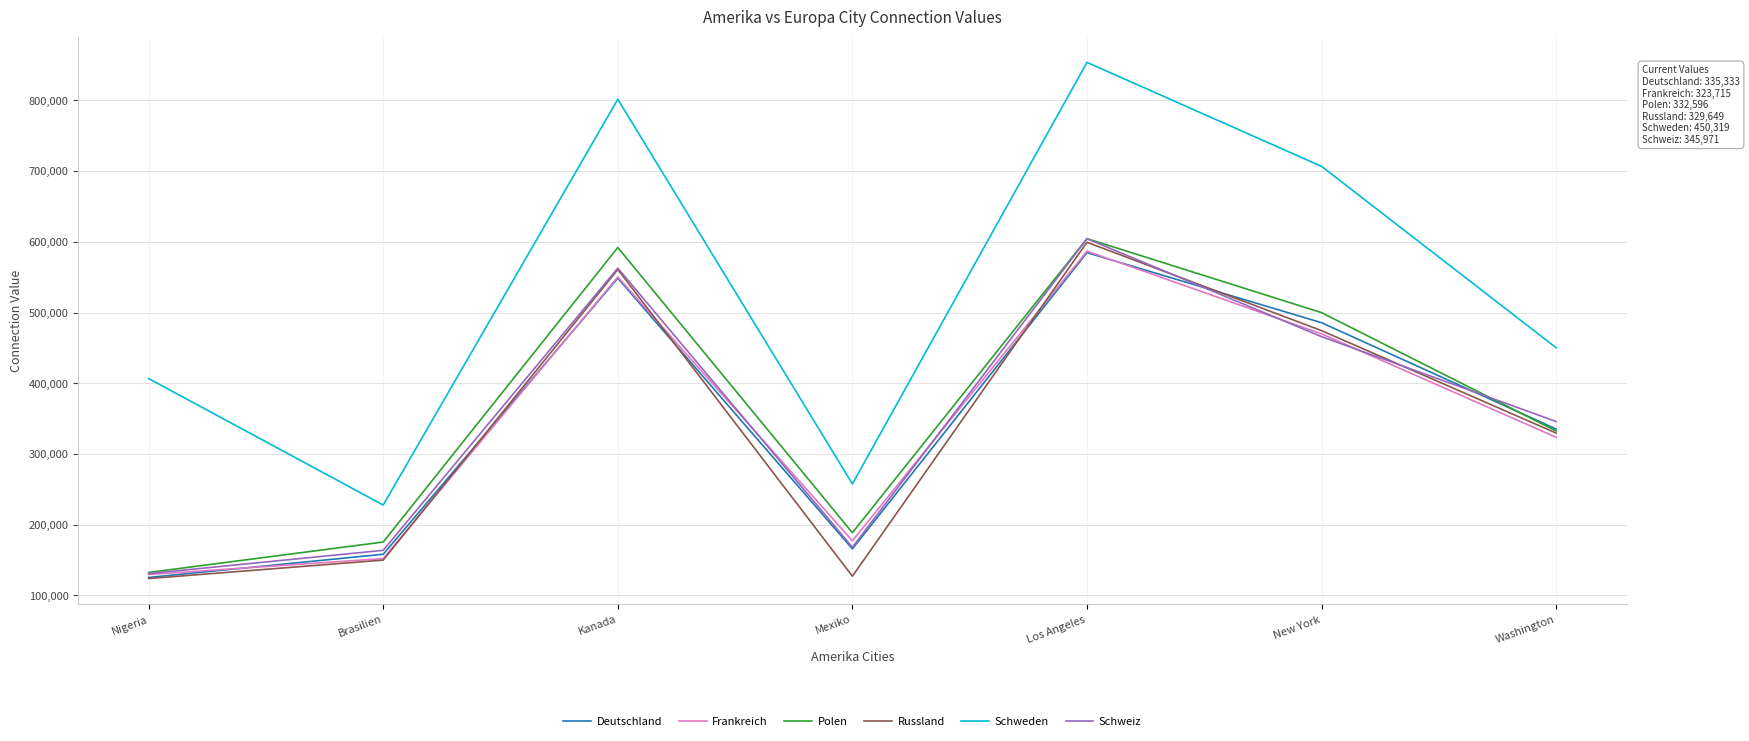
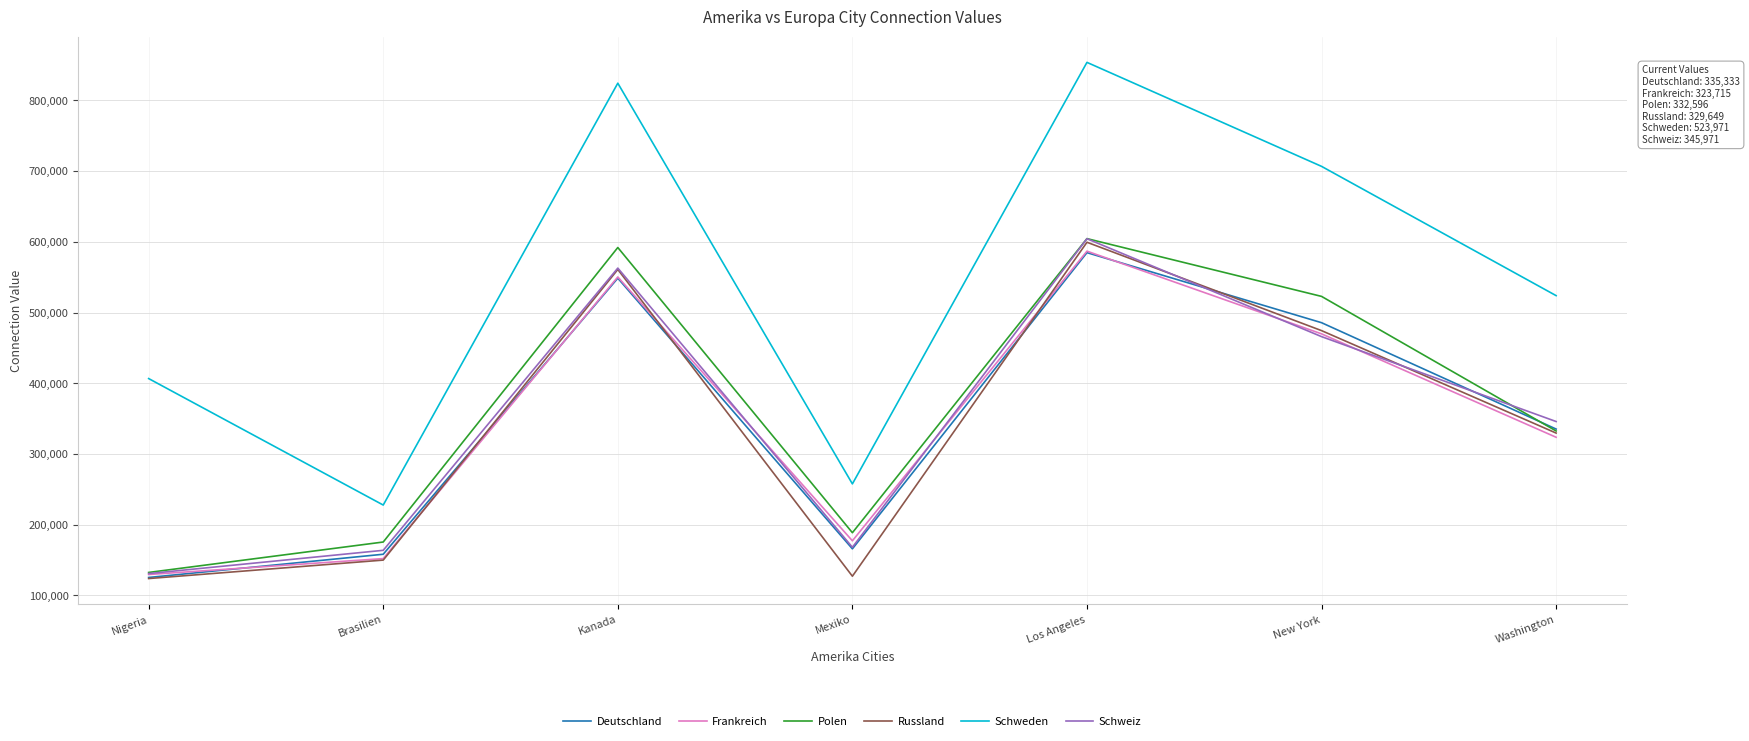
  {
    "Deutschland": {
      "Brasilien": "160,000",
      "New York": "490,000"
    },
    "Frankreich": {
      "Mexiko": "180,000",
      "New York": "470,000",
      "Washington": "320,000"
    },
    "Polen": {
      "Brasilien": "180,000",
      "Kanada": "590,000",
      "Mexiko": "190,000",
-     "New York": "500,000"
+     "New York": "520,000"
    },
    "Russland": {
      "Mexiko": "130,000",
      "Los Angeles": "600,000",
      "New York": "470,000"
    },
    "Schweden": {
-     "Kanada": "800,000",
-     "Washington": "450,319"
+     "Kanada": "820,000",
+     "Washington": "523,971"
    },
    "Schweiz": {
      "Brasilien": "160,000",
      "New York": "470,000",
      "Washington": "350,000"
    }
  }
